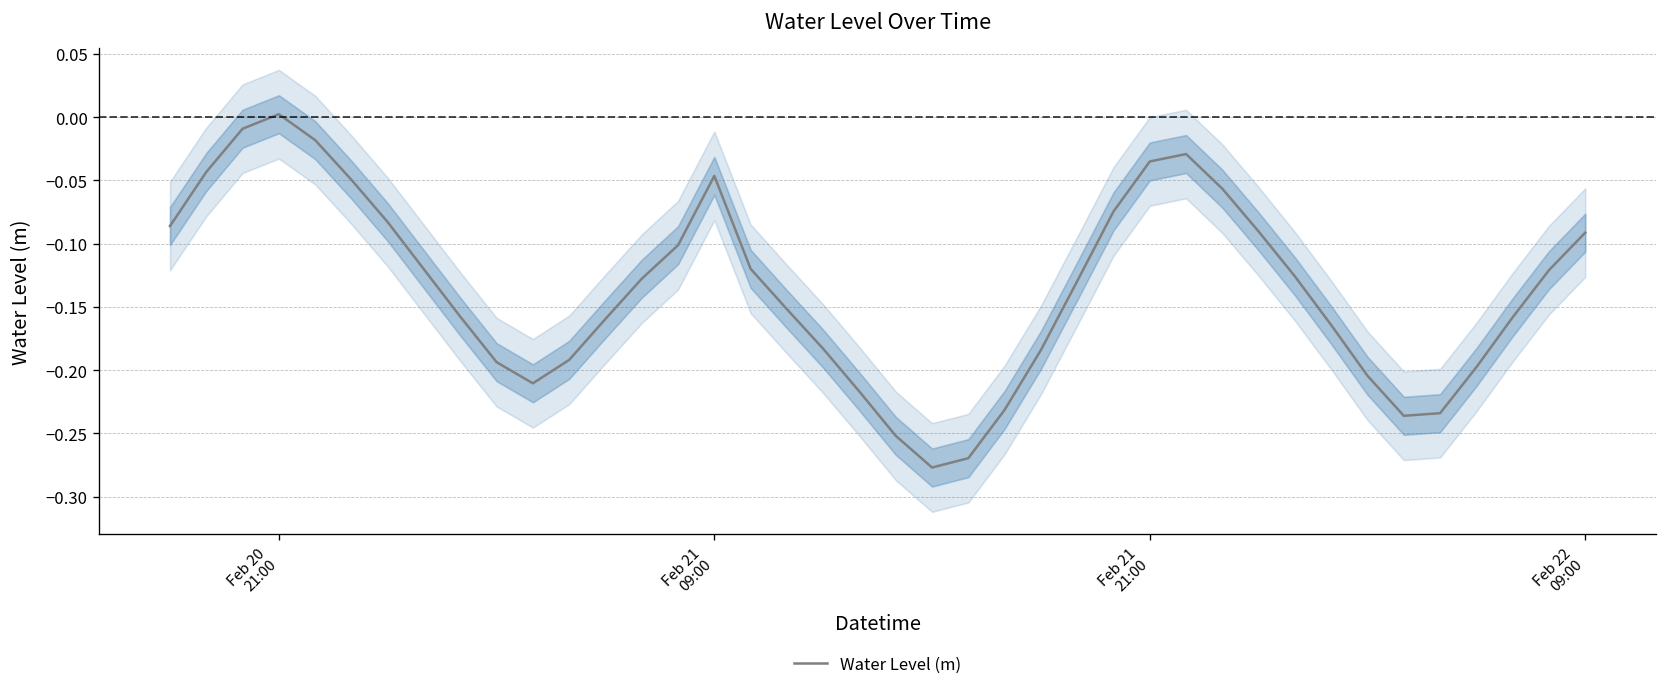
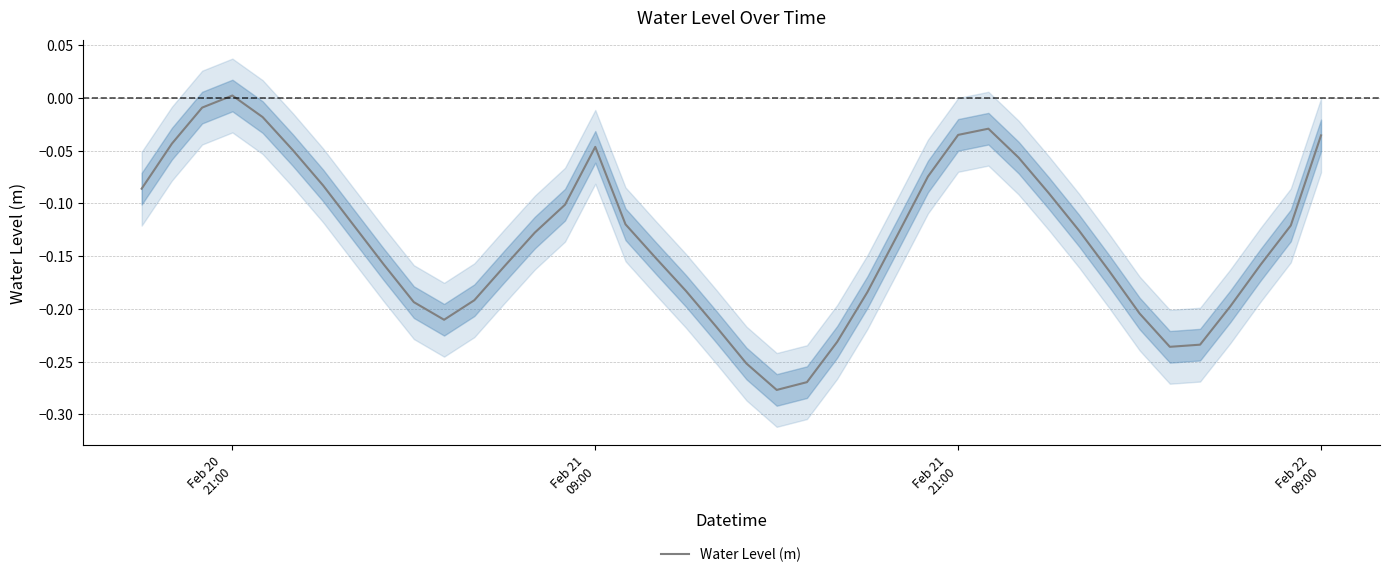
  {
    "Water Level (m)": {
      "Feb 20 21:00": 0.002,
      "Feb 21 09:00": -0.046,
      "Feb 21 21:00": -0.035,
-     "Feb 22 09:00": -0.091
+     "Feb 22 09:00": -0.036
    }
  }
